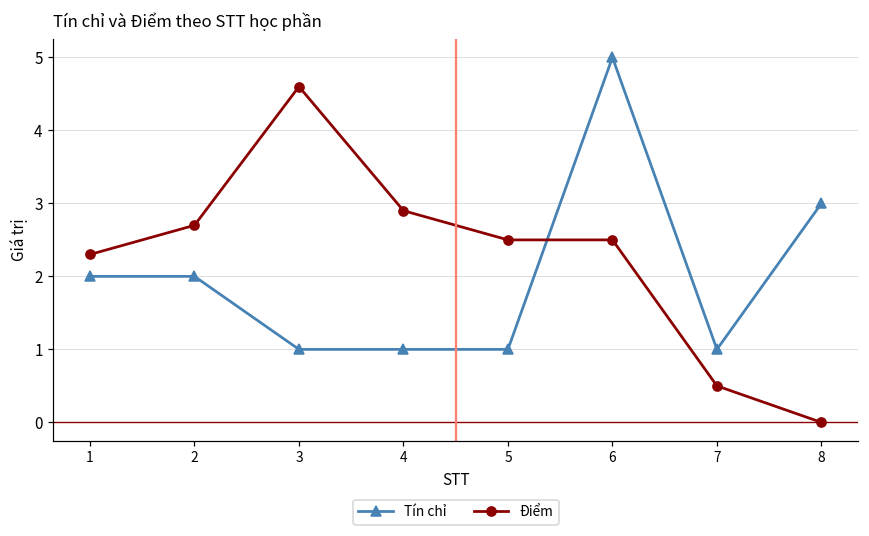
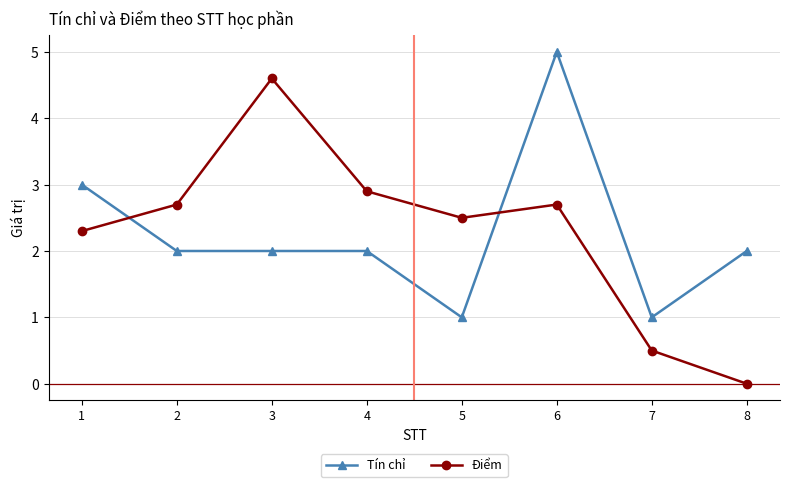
  {
    "Tín chỉ": {
-     "1": 2,
+     "1": 3,
      "2": 2,
-     "3": 1,
-     "4": 1,
+     "3": 2,
+     "4": 2,
      "5": 1,
      "6": 5,
      "7": 1,
-     "8": 3
+     "8": 2
    },
    "Điểm": {
      "1": 2.3,
      "2": 2.7,
      "3": 4.6,
      "4": 2.9,
      "5": 2.5,
-     "6": 2.5,
+     "6": 2.7,
      "7": 0.5,
      "8": 0.0
    }
  }
